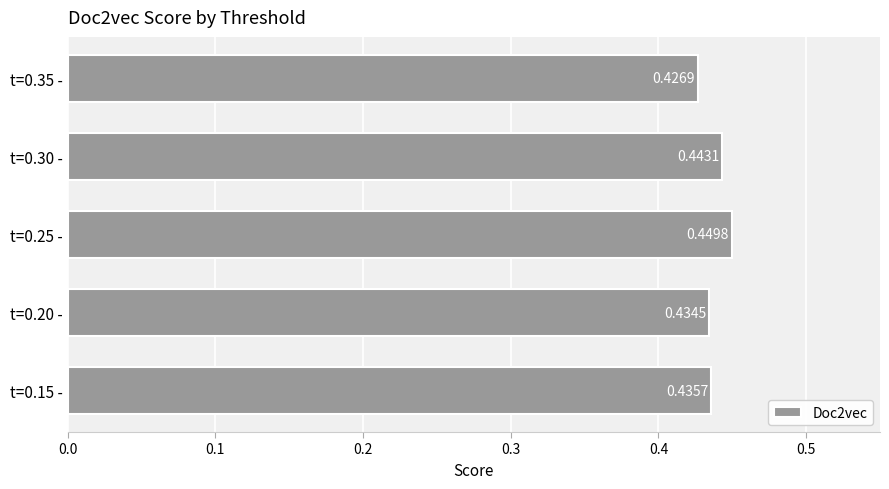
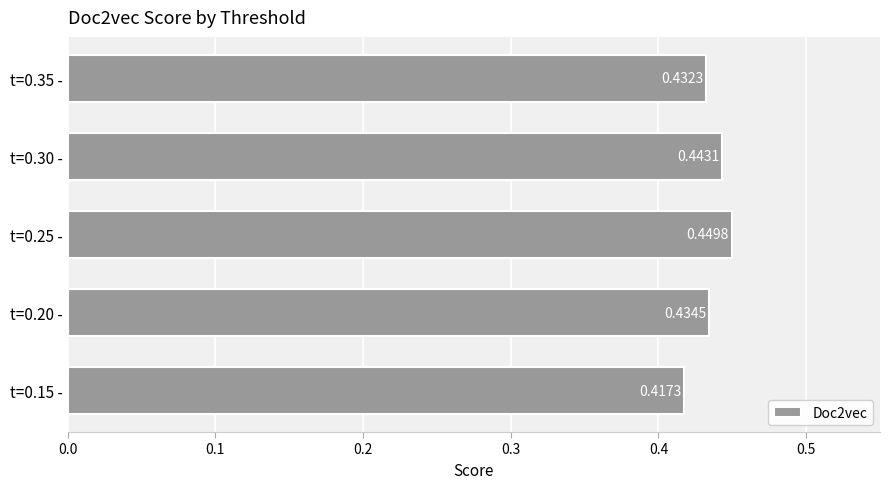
  {
-   "t=0.35 -": 0.4269,
+   "t=0.35 -": 0.4323,
    "t=0.30 -": 0.4431,
    "t=0.25 -": 0.4498,
    "t=0.20 -": 0.4345,
-   "t=0.15 -": 0.4357
+   "t=0.15 -": 0.4173
  }
